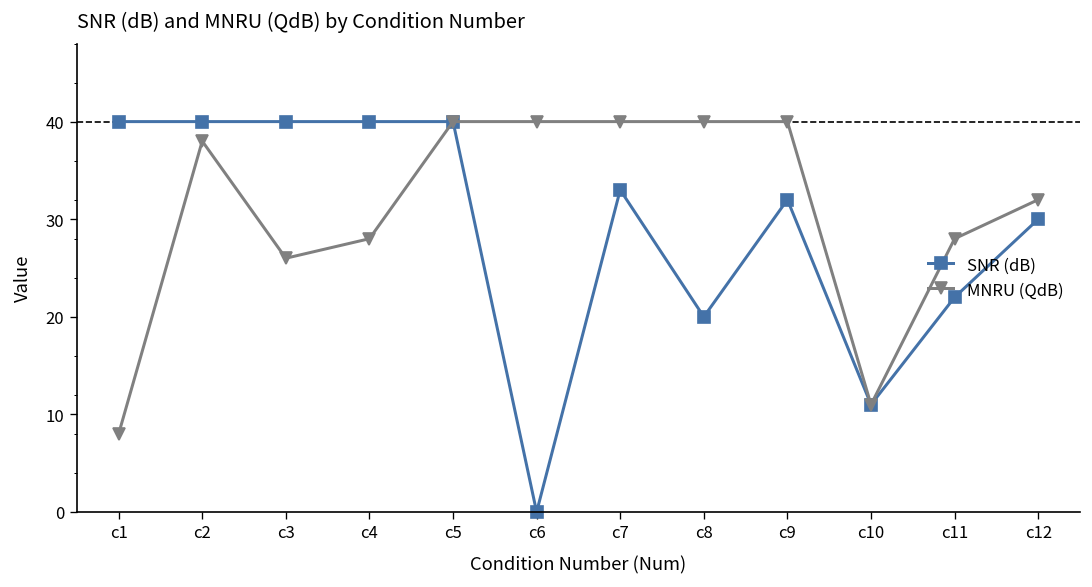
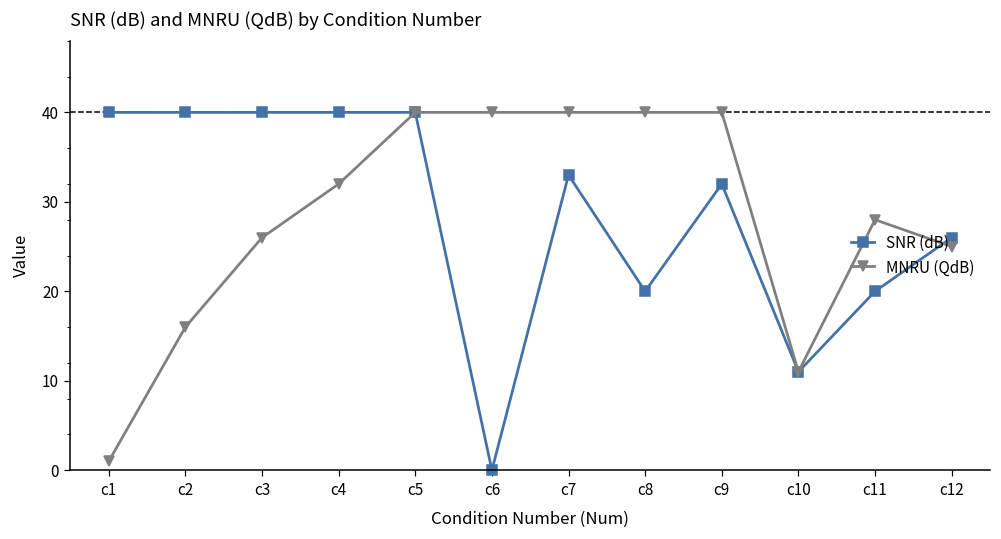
  {
    "SNR (dB)": {
      "c1": 40,
      "c2": 40,
      "c3": 40,
      "c4": 40,
      "c6": 0,
      "c7": 33,
      "c8": 20,
      "c9": 32,
-     "c11": 22,
-     "c12": 30
+     "c11": 20,
+     "c12": 26
    },
    "MNRU (QdB)": {
-     "c1": 8,
-     "c2": 38,
+     "c1": 1,
+     "c2": 16,
      "c3": 26,
-     "c4": 28,
+     "c4": 32,
      "c6": 40,
      "c7": 40,
      "c8": 40,
      "c9": 40,
      "c11": 28,
-     "c12": 32
+     "c12": 25
    }
  }
